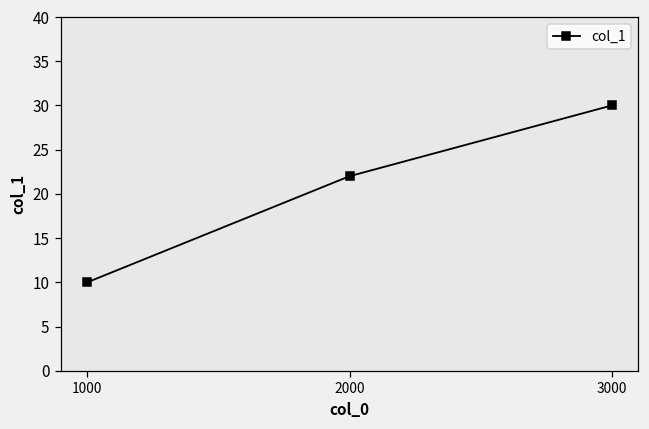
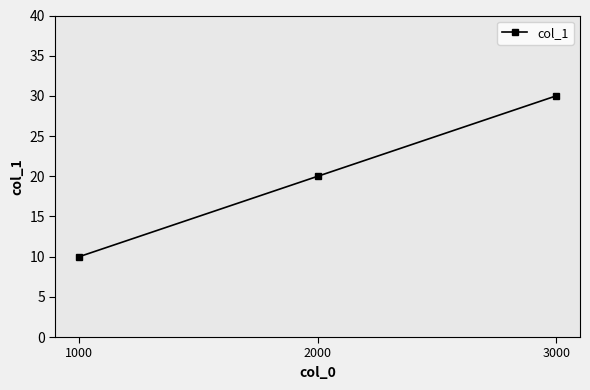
  {
    "1000": 10,
-   "2000": 22,
+   "2000": 20,
    "3000": 30
  }
